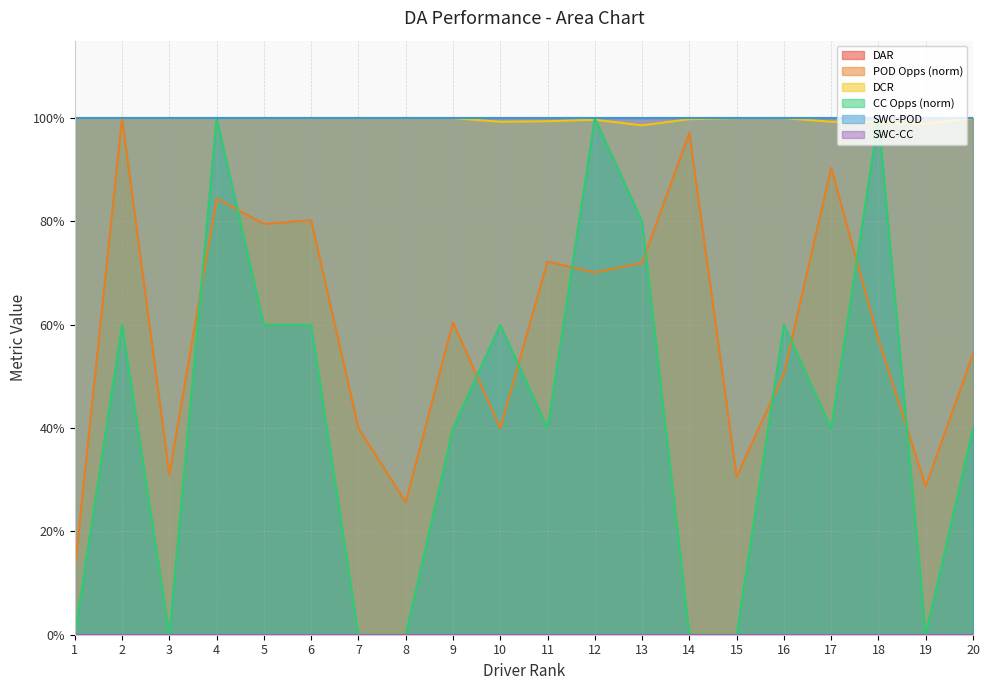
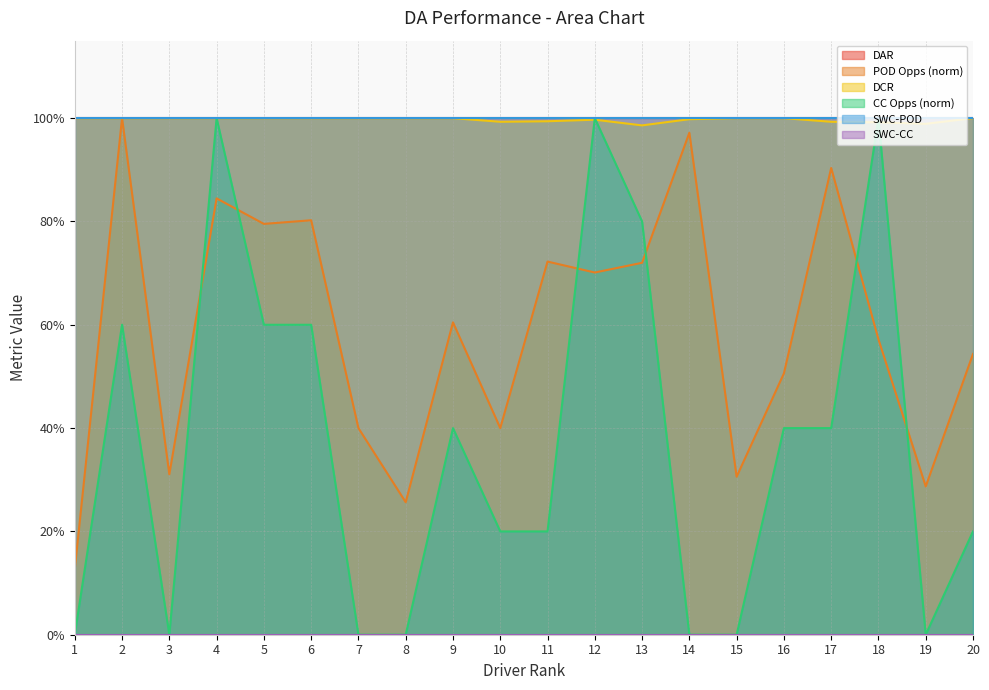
  {
    "SWC-POD": {
      "10": "100%",
      "11": "100%",
      "13": "100%",
      "17": "100%"
    },
    "CC Opps (norm)": {
      "2": "60%",
      "5": "60%",
      "6": "60%",
      "9": "40%",
-     "10": "60%",
-     "11": "40%",
+     "10": "20%",
+     "11": "20%",
      "13": "80%",
-     "16": "60%",
+     "16": "40%",
      "17": "40%",
-     "20": "40%"
+     "20": "20%"
    },
    "SWC-CC": {
      "2": "0%",
      "4": "0%",
      "5": "0%",
      "6": "0%",
      "9": "0%",
      "10": "0%",
      "11": "0%",
      "12": "0%",
      "13": "0%",
      "16": "0%",
      "17": "0%",
      "18": "0%",
      "20": "0%"
    }
  }
